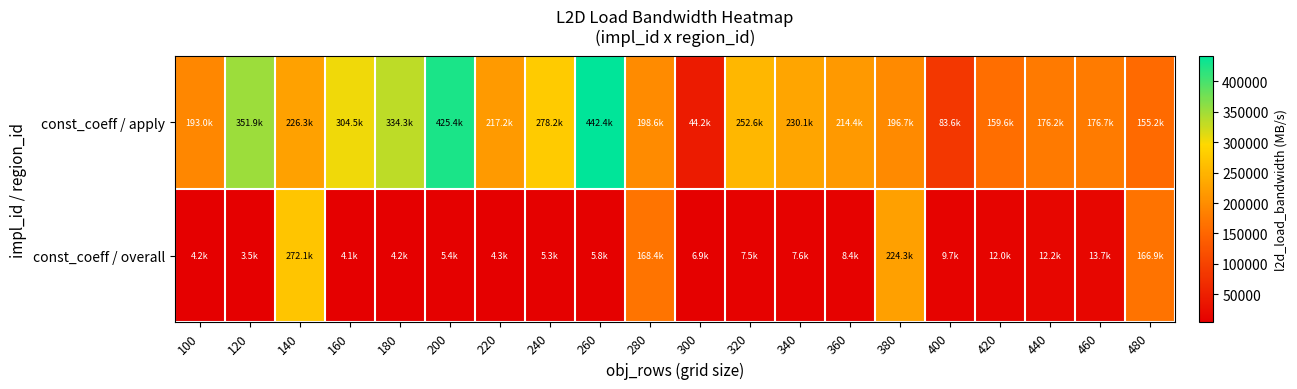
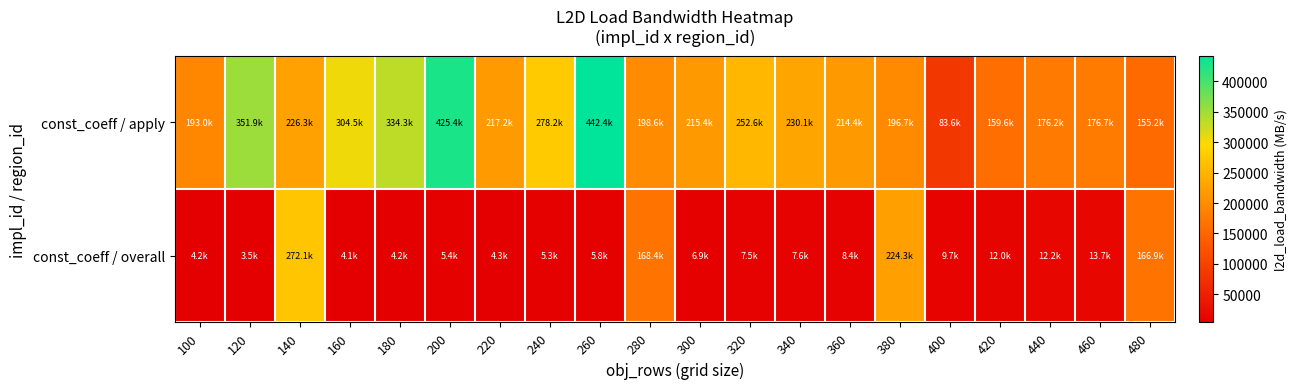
  {
    "const_coeff / apply": {
      "100": "193.0k",
      "120": "351.9k",
      "140": "226.3k",
      "160": "304.5k",
      "180": "334.3k",
      "200": "425.4k",
      "220": "217.2k",
      "240": "278.2k",
      "260": "442.4k",
      "280": "198.6k",
-     "300": "44.2k",
+     "300": "215.4k",
      "320": "252.6k",
      "340": "230.1k",
      "360": "214.4k",
      "380": "196.7k",
      "400": "83.6k",
      "420": "159.6k",
      "440": "176.2k",
      "460": "176.7k",
      "480": "155.2k"
    },
    "const_coeff / overall": {
      "100": "4.2k",
      "120": "3.5k",
      "140": "272.1k",
      "160": "4.1k",
      "180": "4.2k",
      "200": "5.4k",
      "220": "4.3k",
      "240": "5.3k",
      "260": "5.8k",
      "280": "168.4k",
      "300": "6.9k",
      "320": "7.5k",
      "340": "7.6k",
      "360": "8.4k",
      "380": "224.3k",
      "400": "9.7k",
      "420": "12.0k",
      "440": "12.2k",
      "460": "13.7k",
      "480": "166.9k"
    }
  }
